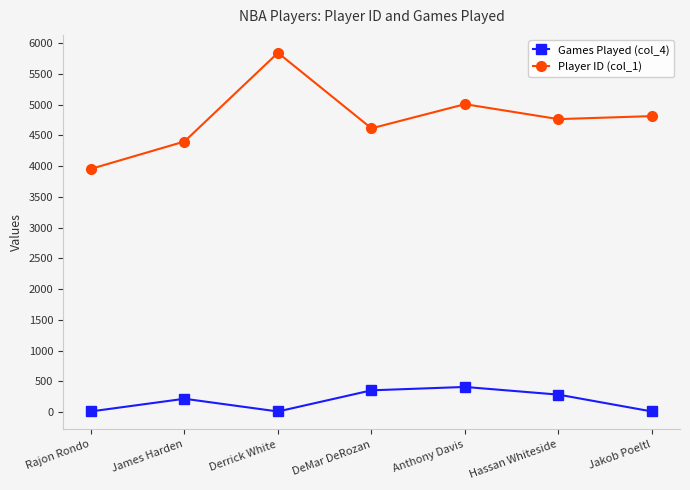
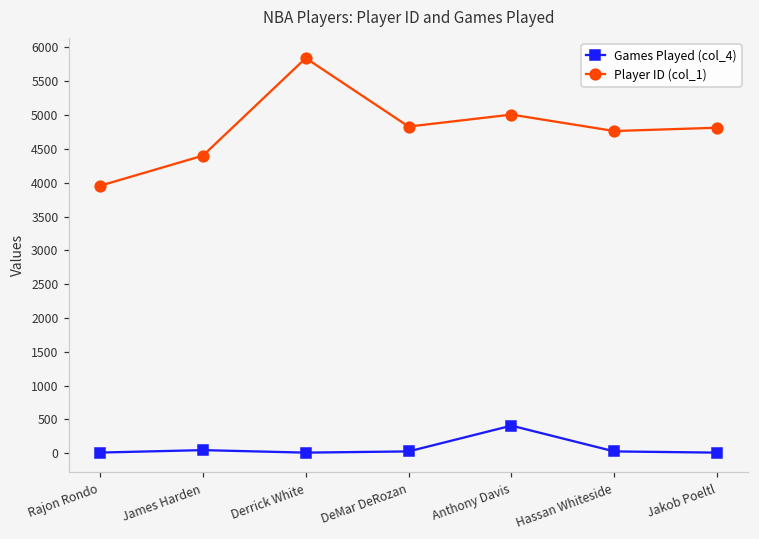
  {
    "Games Played (col_4)": {
      "Rajon Rondo": 0,
-     "James Harden": 200,
+     "James Harden": 0,
      "Derrick White": 0,
-     "DeMar DeRozan": 400,
+     "DeMar DeRozan": 0,
      "Anthony Davis": 400,
-     "Hassan Whiteside": 300,
+     "Hassan Whiteside": 0,
      "Jakob Poeltl": 0
    },
    "Player ID (col_1)": {
      "Rajon Rondo": 4000,
      "James Harden": 4400,
      "Derrick White": 5800,
-     "DeMar DeRozan": 4600,
+     "DeMar DeRozan": 4800,
      "Anthony Davis": 5000,
      "Hassan Whiteside": 4800,
      "Jakob Poeltl": 4800
    }
  }
